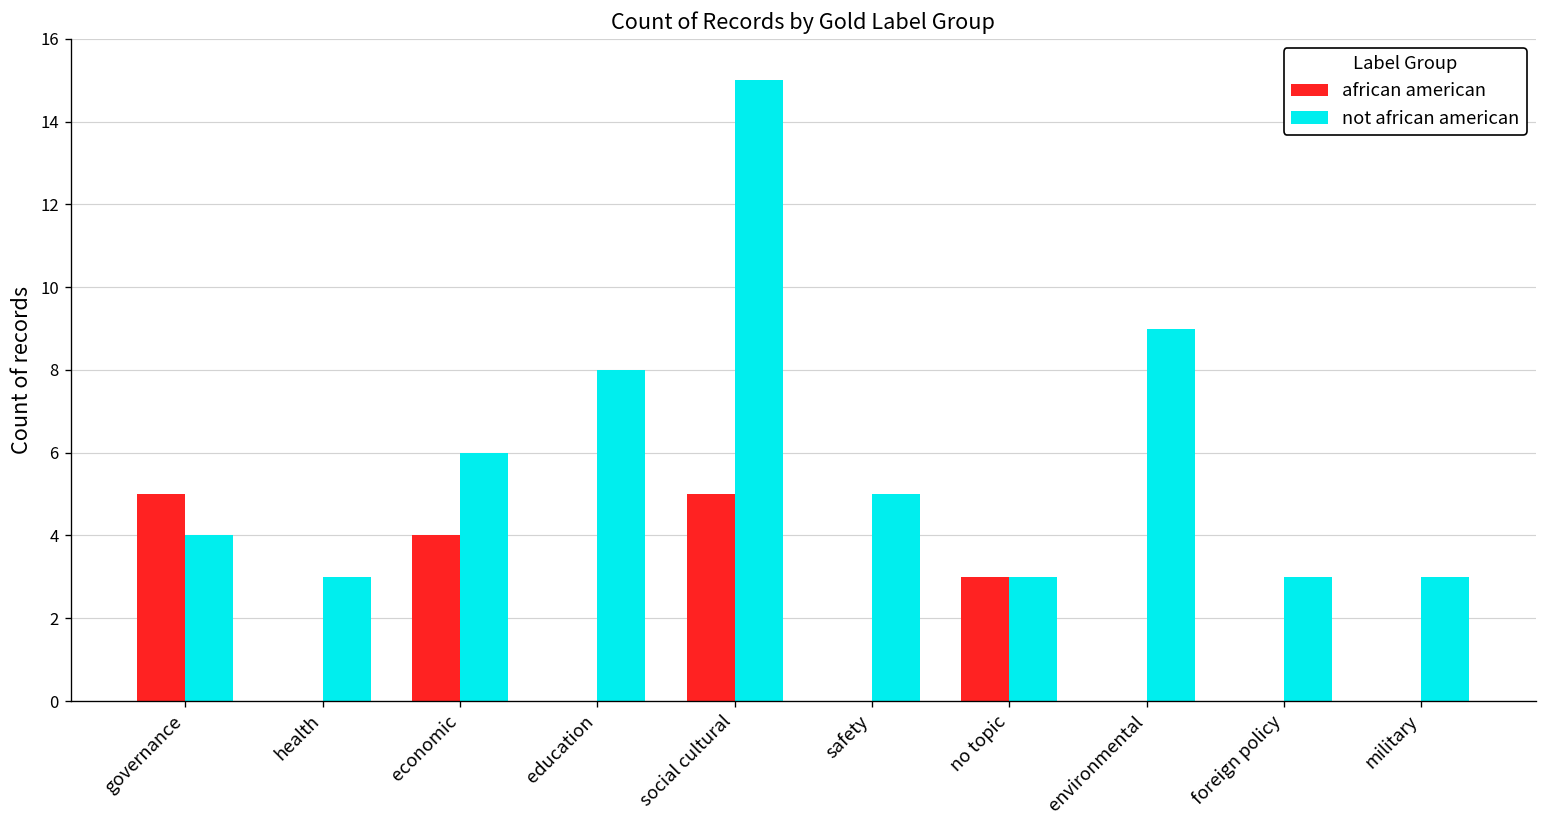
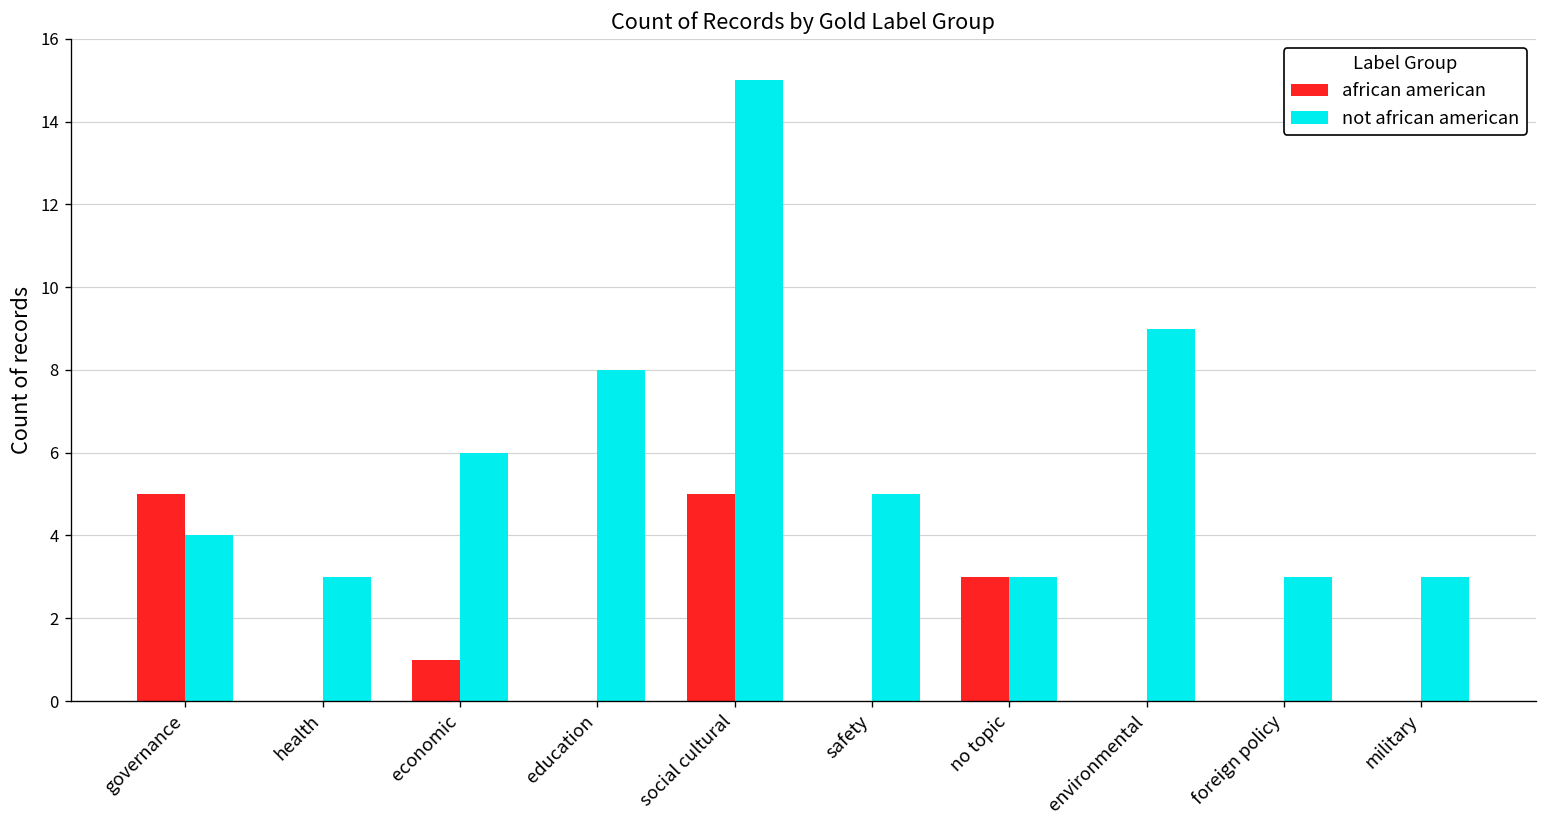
  {
    "african american": {
      "governance": 5,
      "health": 0,
-     "economic": 4,
+     "economic": 1,
      "education": 0,
      "social cultural": 5,
      "safety": 0,
      "no topic": 3,
      "environmental": 0,
      "foreign policy": 0,
      "military": 0
    },
    "not african american": {
      "governance": 4,
      "health": 3,
      "economic": 6,
      "education": 8,
      "social cultural": 15,
      "safety": 5,
      "no topic": 3,
      "environmental": 9,
      "foreign policy": 3,
      "military": 3
    }
  }
